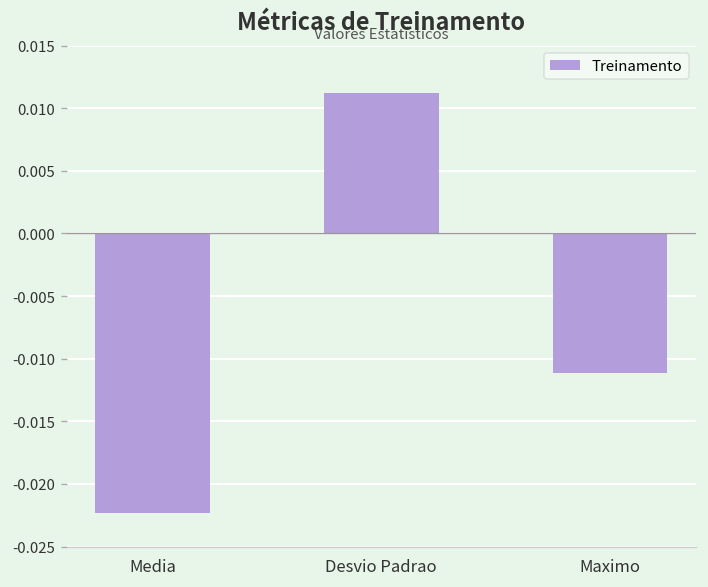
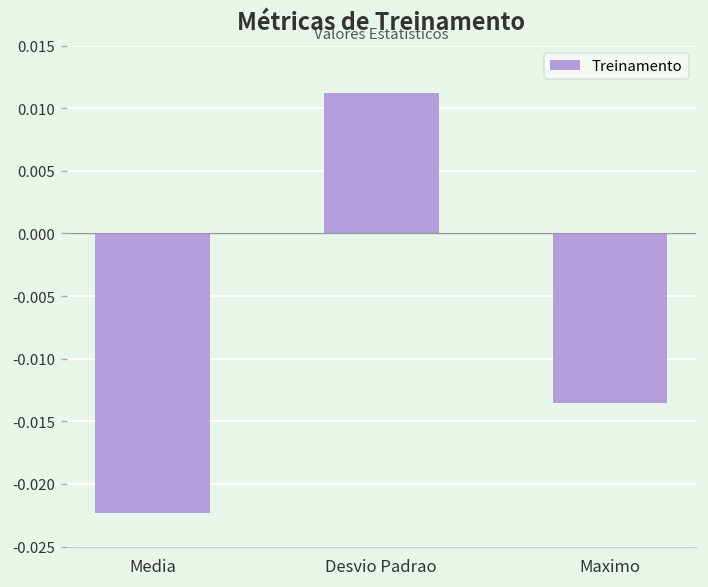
  {
    "Media": -0.0223,
    "Desvio Padrao": 0.0112,
-   "Maximo": -0.0112
+   "Maximo": -0.0135
  }
